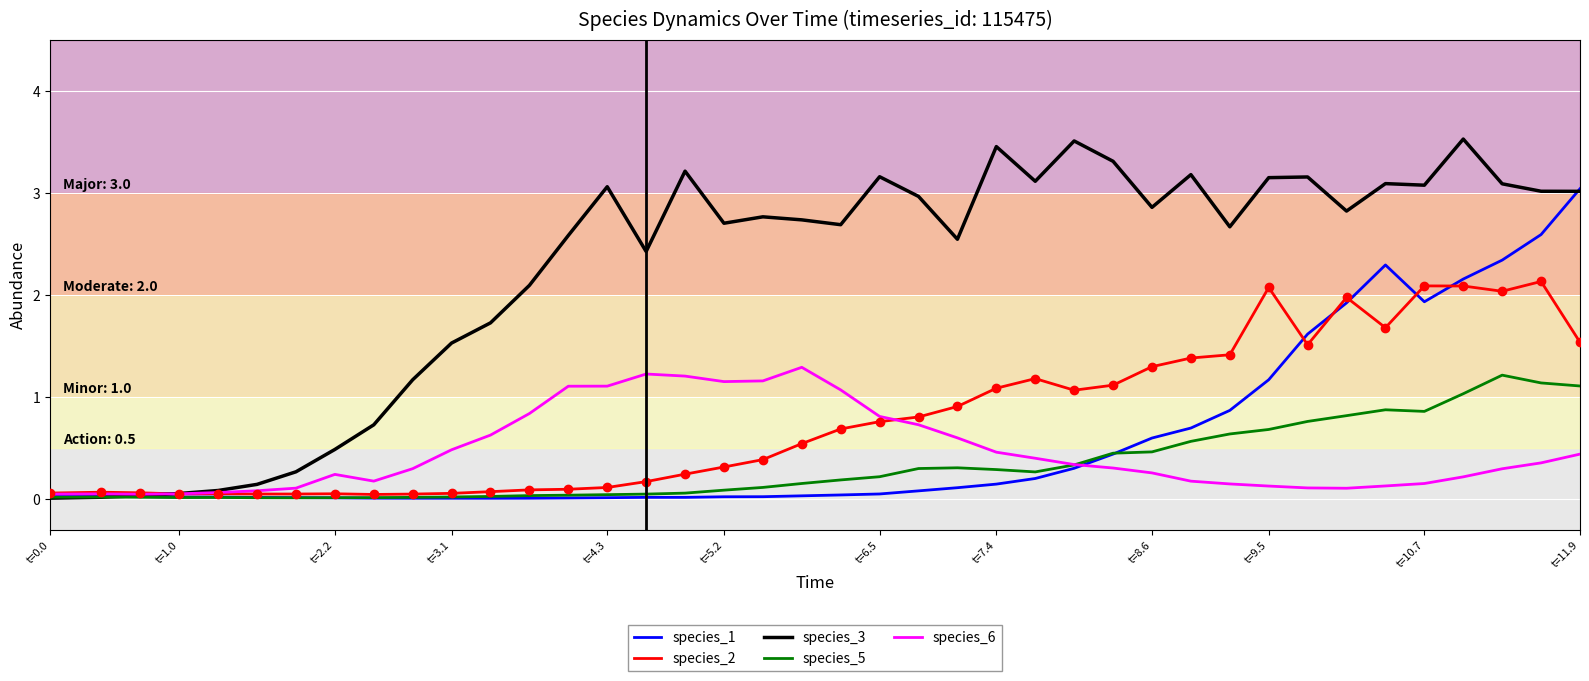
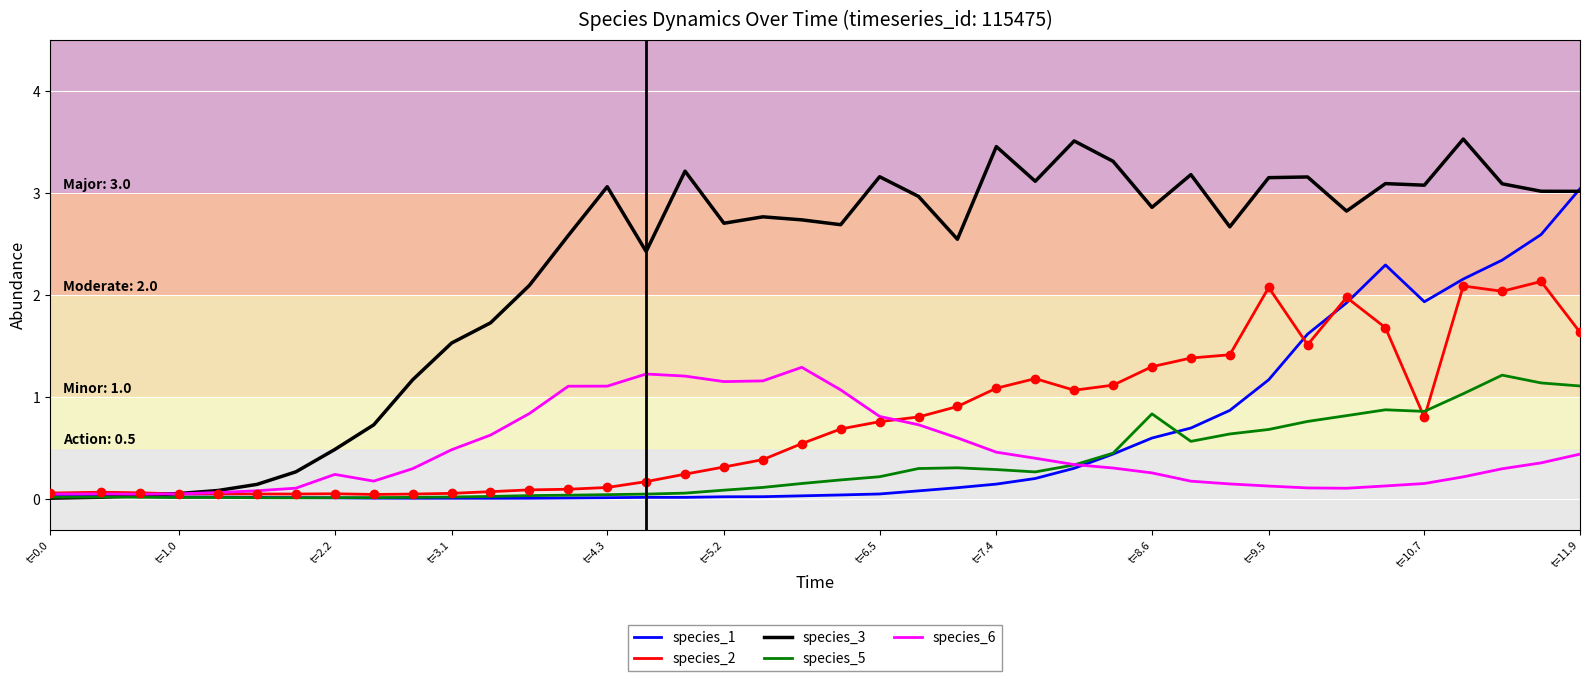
  {
    "species_1": {
      "t=4.3": 0.01,
      "t=5.2": 0.02,
      "t=6.5": 0.05,
      "t=7.4": 0.15,
      "t=8.6": 0.60,
      "t=9.5": 1.17,
      "t=10.7": 1.93,
      "t=11.9": 3.04
    },
    "species_2": {
      "t=2.2": 0.05,
      "t=3.1": 0.06,
      "t=4.3": 0.11,
      "t=5.2": 0.32,
      "t=6.5": 0.76,
      "t=7.4": 1.09,
      "t=8.6": 1.30,
      "t=9.5": 2.07,
-     "t=10.7": 2.09,
-     "t=11.9": 1.54
+     "t=10.7": 0.80,
+     "t=11.9": 1.64
    },
    "species_3": {
      "t=2.2": 0.49,
      "t=3.1": 1.53,
      "t=4.3": 3.06,
      "t=5.2": 2.70,
      "t=6.5": 3.16,
      "t=7.4": 3.45,
      "t=8.6": 2.86,
      "t=9.5": 3.15,
      "t=10.7": 3.08,
      "t=11.9": 3.02
    },
    "species_5": {
      "t=4.3": 0.04,
      "t=5.2": 0.09,
      "t=6.5": 0.22,
      "t=7.4": 0.29,
-     "t=8.6": 0.46,
+     "t=8.6": 0.84,
      "t=9.5": 0.68,
      "t=10.7": 0.86,
      "t=11.9": 1.11
    },
    "species_6": {
      "t=2.2": 0.24,
      "t=3.1": 0.48,
      "t=4.3": 1.11,
      "t=5.2": 1.15,
      "t=6.5": 0.81,
      "t=7.4": 0.46,
      "t=8.6": 0.26,
      "t=9.5": 0.13,
      "t=10.7": 0.15,
      "t=11.9": 0.44
    }
  }
